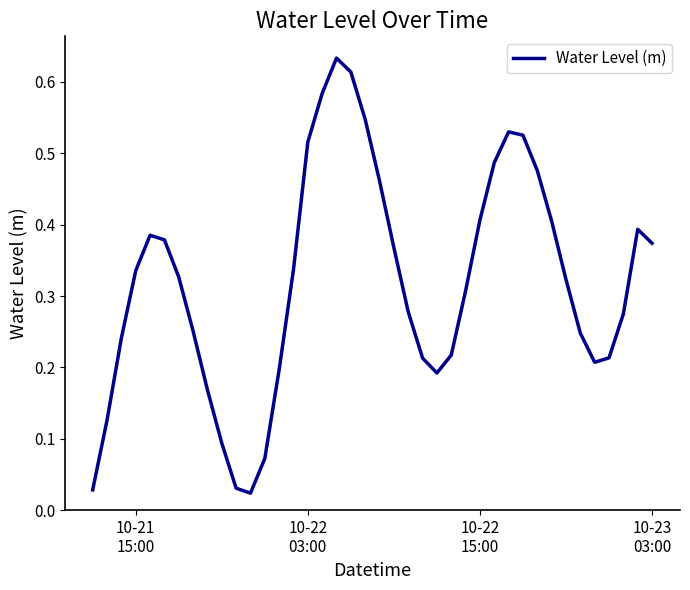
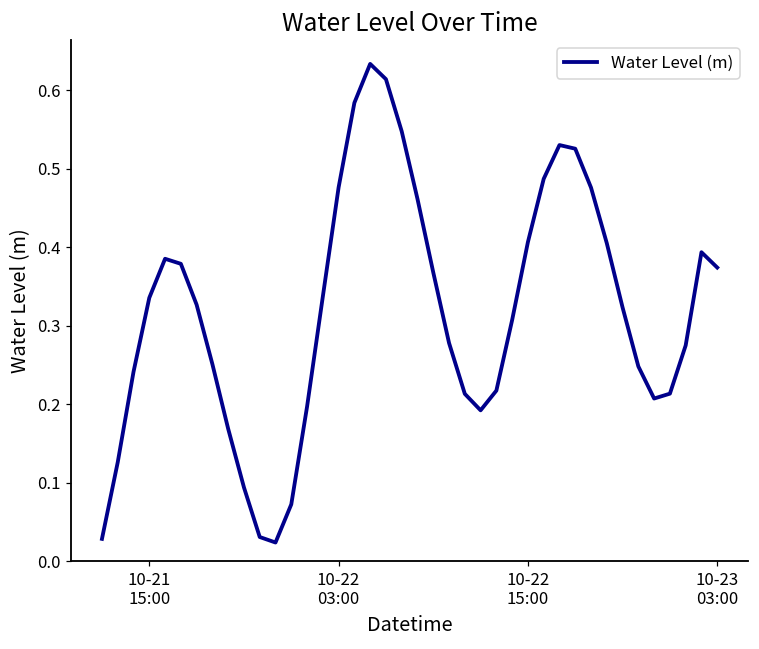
  {
    "10-21 15:00": 0.34,
-   "10-22 03:00": 0.52,
+   "10-22 03:00": 0.48,
    "10-22 15:00": 0.41,
    "10-23 03:00": 0.37
  }
